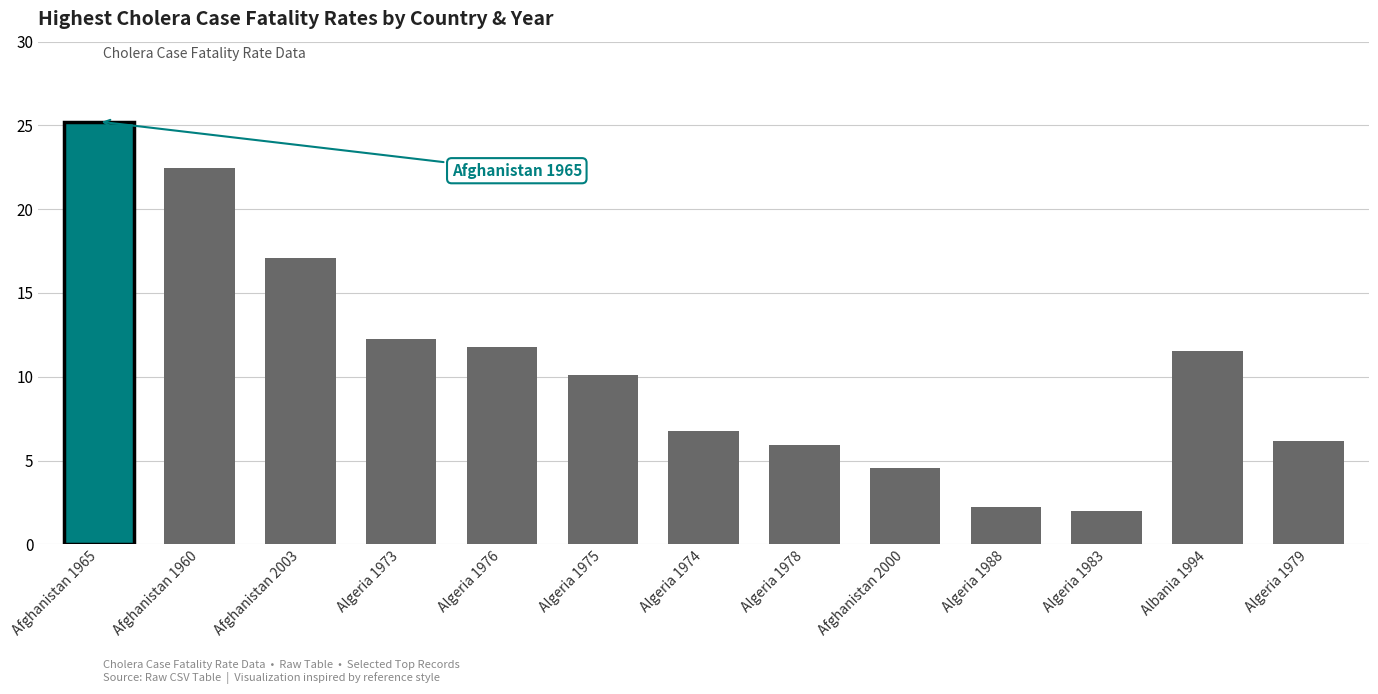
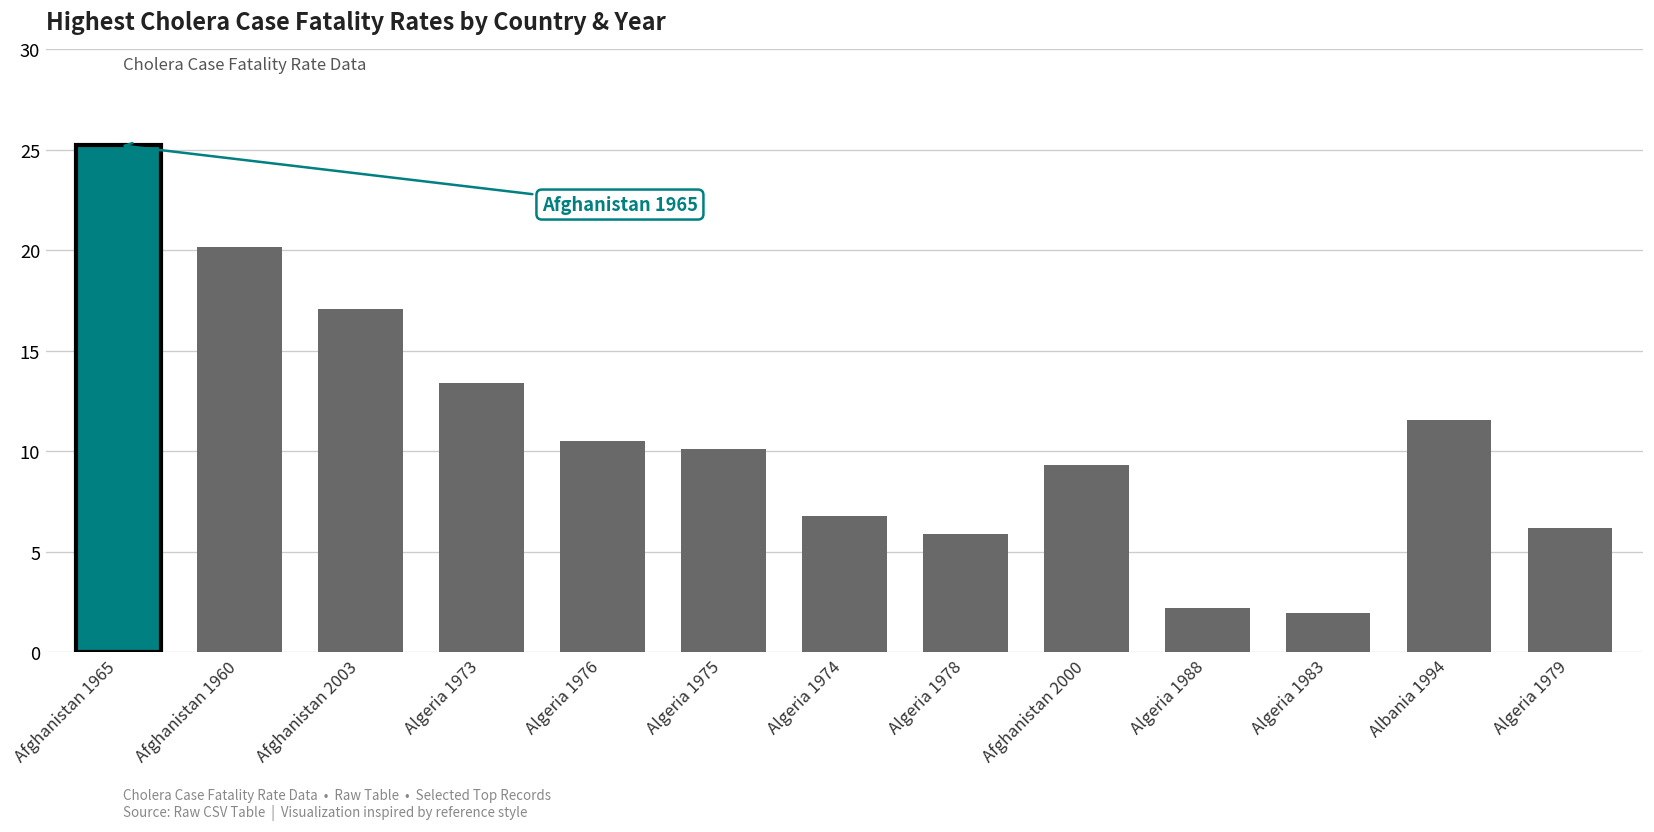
  {
    "Afghanistan 1965": 25.2,
-   "Afghanistan 1960": 22.4,
+   "Afghanistan 1960": 20.1,
    "Afghanistan 2003": 17.1,
-   "Algeria 1973": 12.2,
-   "Algeria 1976": 11.8,
+   "Algeria 1973": 13.4,
+   "Algeria 1976": 10.5,
    "Algeria 1975": 10.1,
    "Algeria 1974": 6.8,
    "Algeria 1978": 5.9,
-   "Afghanistan 2000": 4.6,
+   "Afghanistan 2000": 9.3,
    "Algeria 1988": 2.2,
    "Algeria 1983": 2.0,
    "Albania 1994": 11.6,
    "Algeria 1979": 6.2
  }
